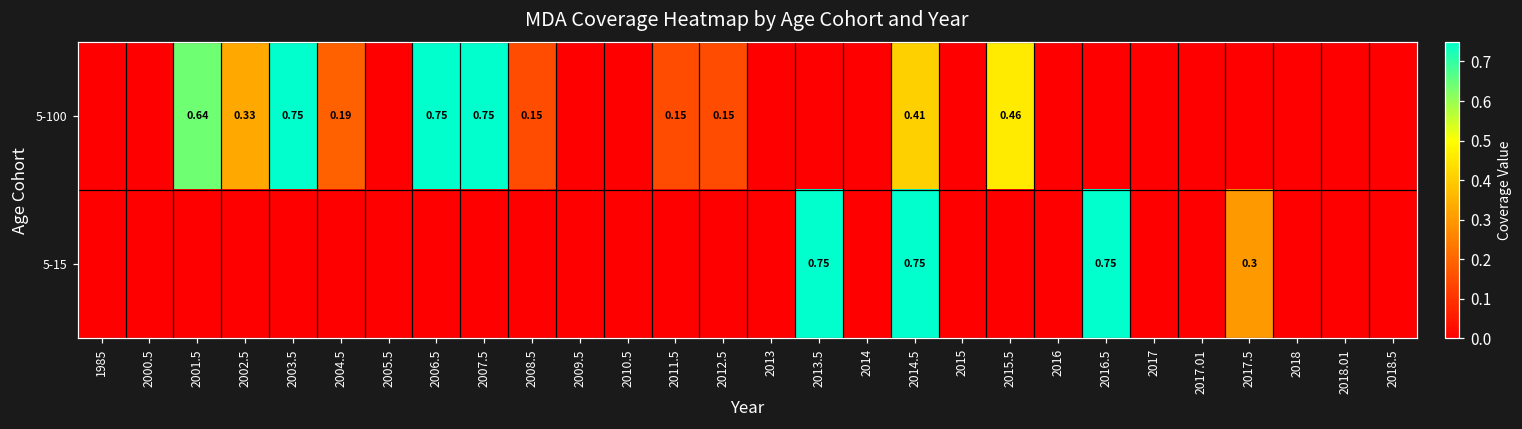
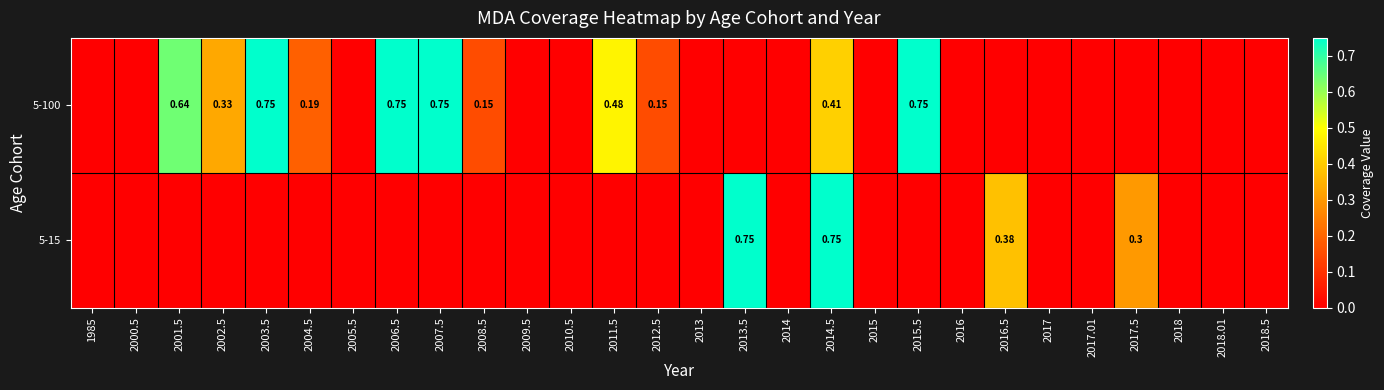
  {
    "5-100": {
      "2001.5": 0.64,
      "2002.5": 0.33,
      "2003.5": 0.75,
      "2004.5": 0.19,
      "2006.5": 0.75,
      "2007.5": 0.75,
      "2008.5": 0.15,
-     "2011.5": 0.15,
+     "2011.5": 0.48,
      "2012.5": 0.15,
      "2014.5": 0.41,
-     "2015.5": 0.46
+     "2015.5": 0.75
    },
    "5-15": {
      "2013.5": 0.75,
      "2014.5": 0.75,
-     "2016.5": 0.75,
+     "2016.5": 0.38,
      "2017.5": 0.3
    }
  }
